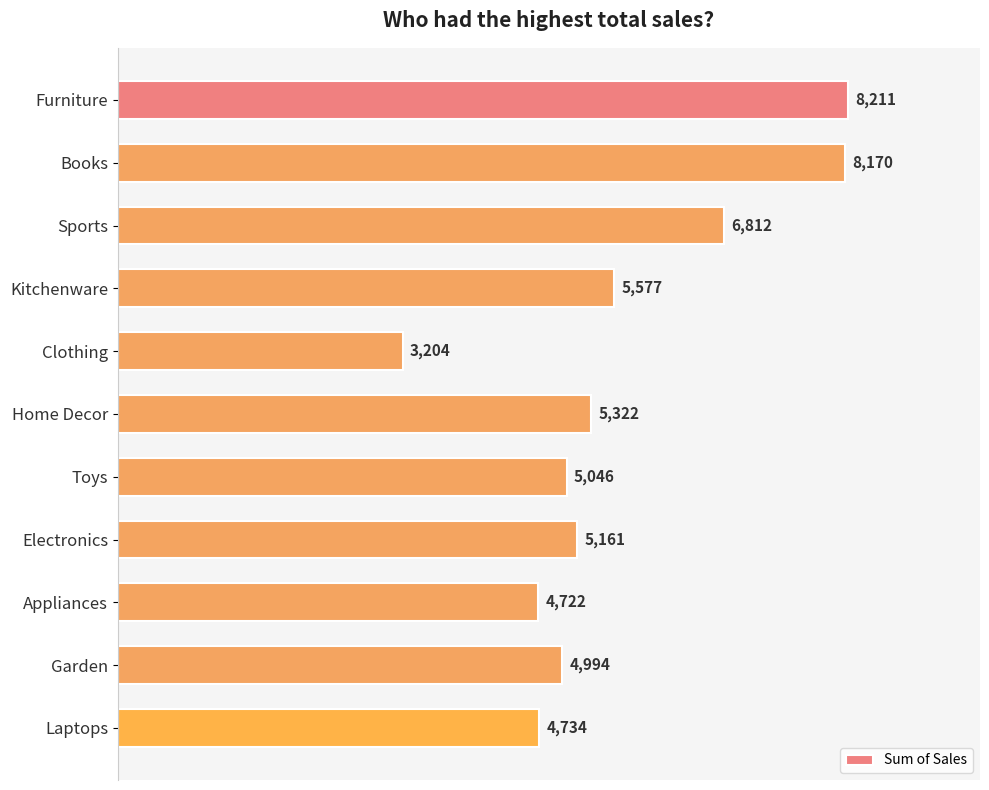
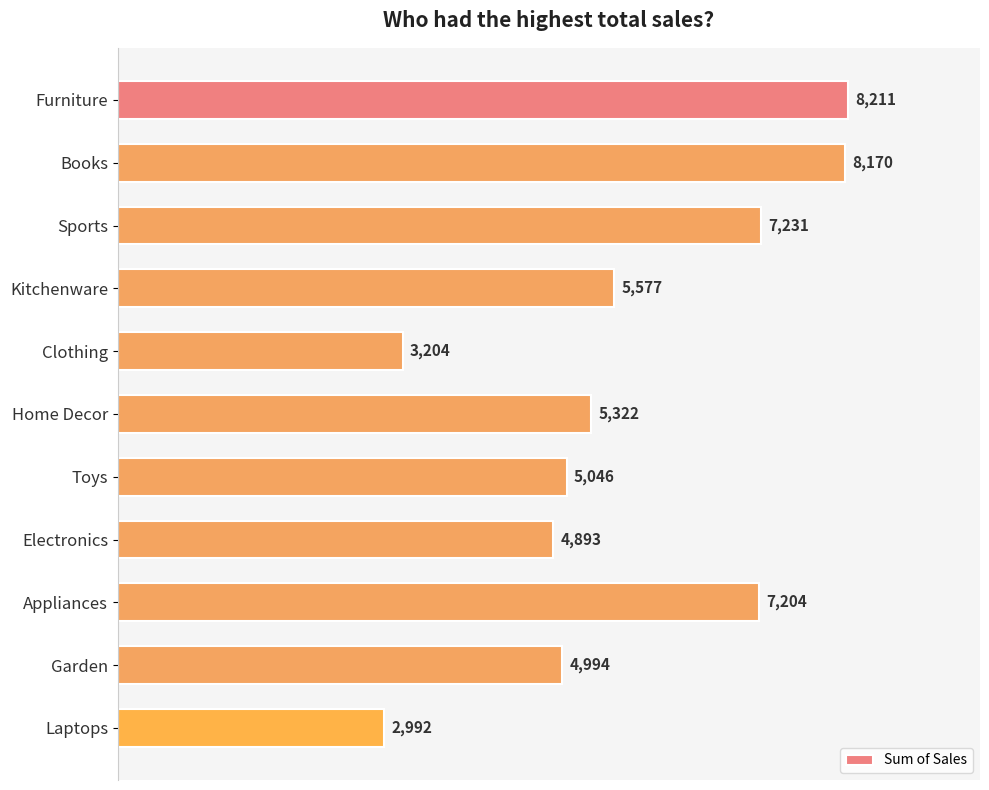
  {
    "Furniture": "8,211",
    "Books": "8,170",
-   "Sports": "6,812",
+   "Sports": "7,231",
    "Kitchenware": "5,577",
    "Clothing": "3,204",
    "Home Decor": "5,322",
    "Toys": "5,046",
-   "Electronics": "5,161",
-   "Appliances": "4,722",
+   "Electronics": "4,893",
+   "Appliances": "7,204",
    "Garden": "4,994",
-   "Laptops": "4,734"
+   "Laptops": "2,992"
  }
